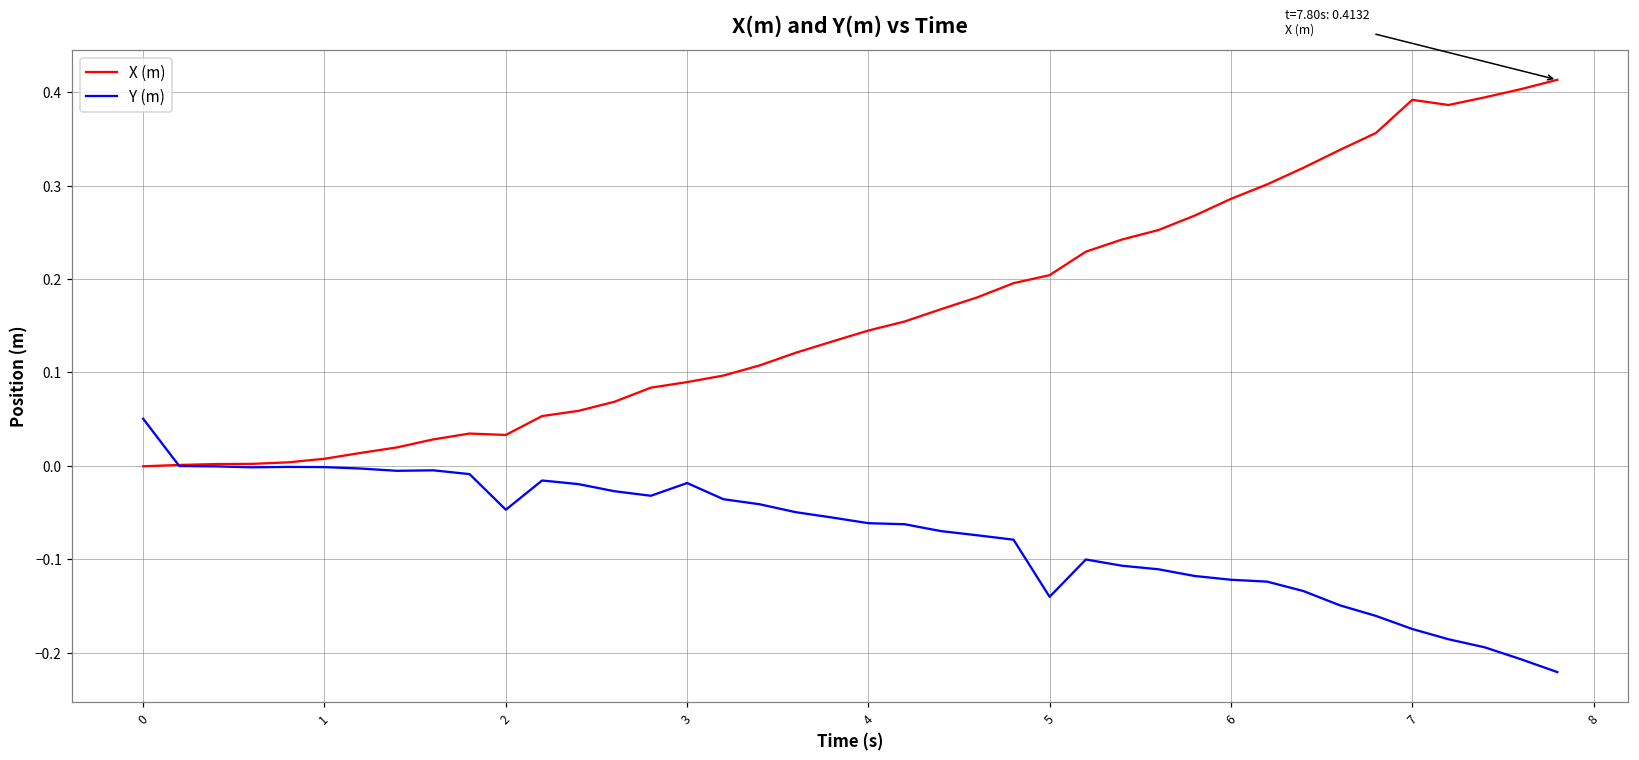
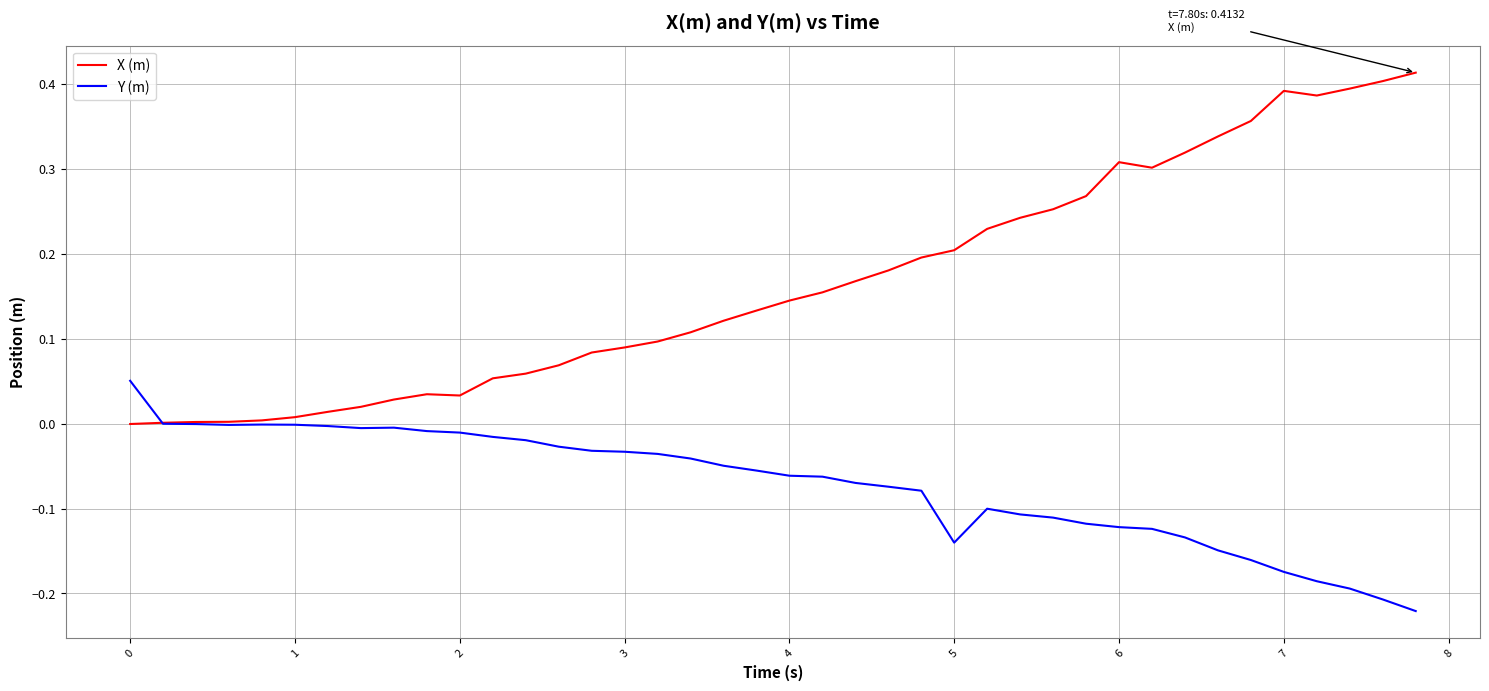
  {
    "X (m)": {
      "0": 0.00,
      "1": 0.01,
      "2": 0.03,
      "3": 0.09,
      "4": 0.14,
      "5": 0.20,
-     "6": 0.29,
+     "6": 0.31,
      "7": 0.39
    },
    "Y (m)": {
      "0": 0.05,
      "1": 0.00,
-     "2": -0.05,
-     "3": -0.02,
+     "2": -0.01,
+     "3": -0.03,
      "4": -0.06,
      "5": -0.14,
      "6": -0.12,
      "7": -0.17
    }
  }
